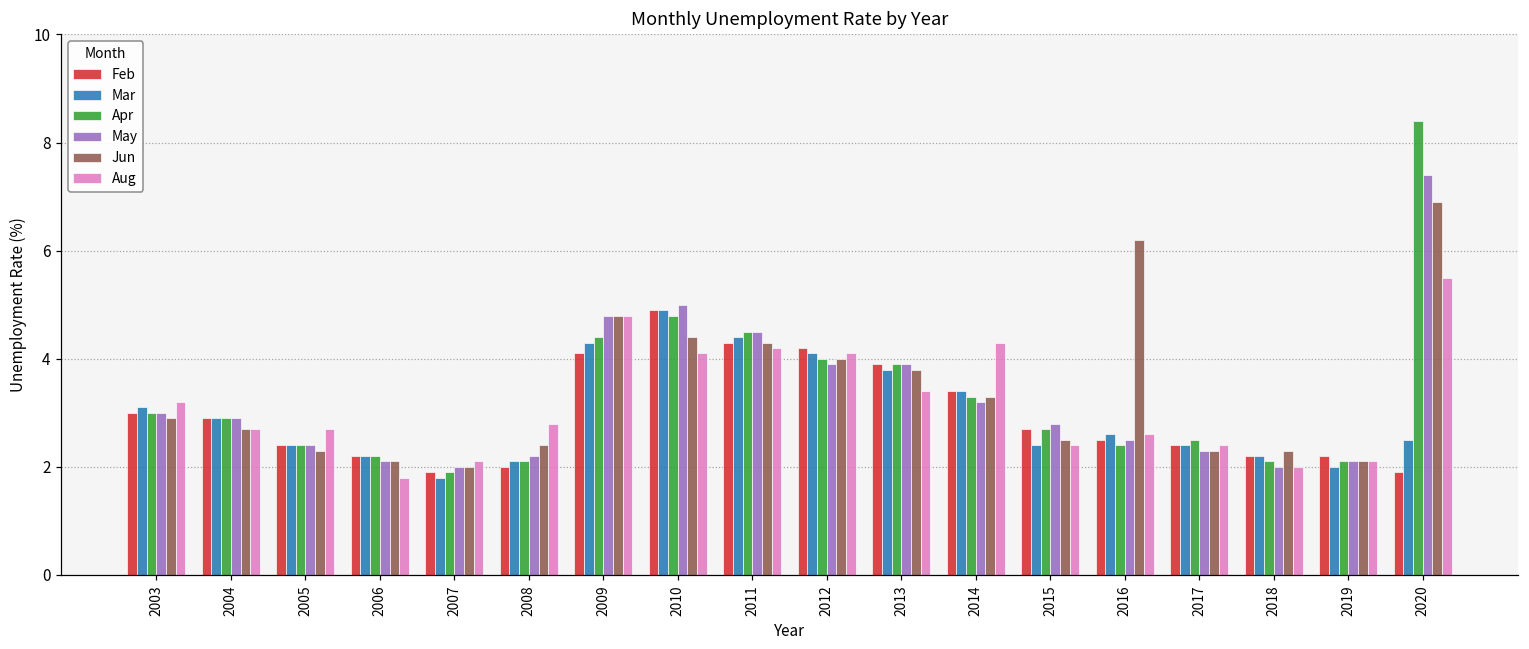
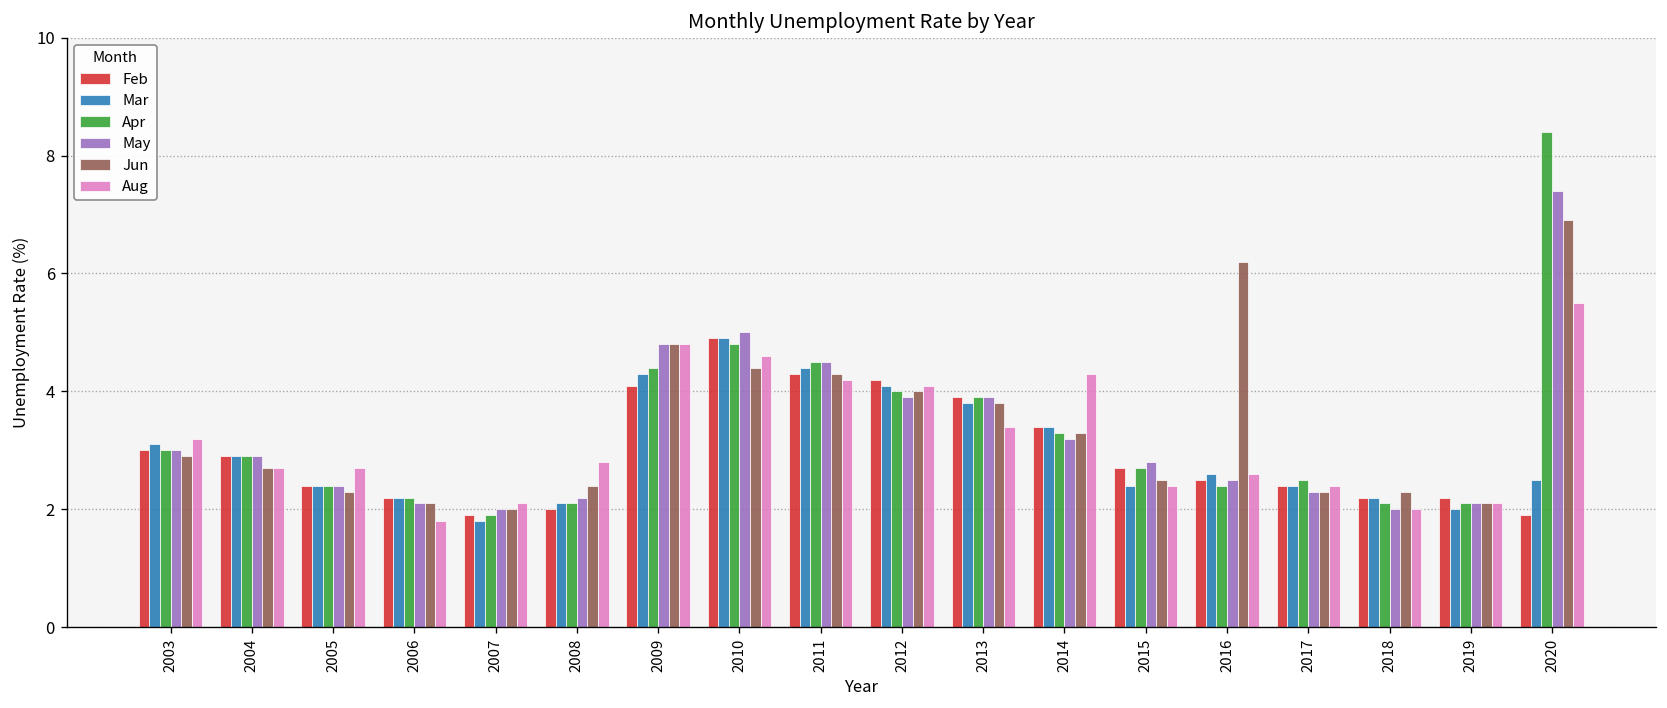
  {
    "Feb": {
      "2003": 3.0,
      "2004": 2.9,
      "2005": 2.4,
      "2006": 2.2,
      "2007": 1.9,
      "2008": 2.0,
      "2009": 4.1,
      "2010": 4.9,
      "2011": 4.3,
      "2012": 4.2,
      "2013": 3.9,
      "2014": 3.4,
      "2015": 2.7,
      "2016": 2.5,
      "2017": 2.4,
      "2018": 2.2,
      "2019": 2.2,
      "2020": 1.9
    },
    "Mar": {
      "2003": 3.1,
      "2004": 2.9,
      "2005": 2.4,
      "2006": 2.2,
      "2007": 1.8,
      "2008": 2.1,
      "2009": 4.3,
      "2010": 4.9,
      "2011": 4.4,
      "2012": 4.1,
      "2013": 3.8,
      "2014": 3.4,
      "2015": 2.4,
      "2016": 2.6,
      "2017": 2.4,
      "2018": 2.2,
      "2019": 2.0,
      "2020": 2.5
    },
    "Apr": {
      "2003": 3.0,
      "2004": 2.9,
      "2005": 2.4,
      "2006": 2.2,
      "2007": 1.9,
      "2008": 2.1,
      "2009": 4.4,
      "2010": 4.8,
      "2011": 4.5,
      "2012": 4.0,
      "2013": 3.9,
      "2014": 3.3,
      "2015": 2.7,
      "2016": 2.4,
      "2017": 2.5,
      "2018": 2.1,
      "2019": 2.1,
      "2020": 8.4
    },
    "May": {
      "2003": 3.0,
      "2004": 2.9,
      "2005": 2.4,
      "2006": 2.1,
      "2007": 2.0,
      "2008": 2.2,
      "2009": 4.8,
      "2010": 5.0,
      "2011": 4.5,
      "2012": 3.9,
      "2013": 3.9,
      "2014": 3.2,
      "2015": 2.8,
      "2016": 2.5,
      "2017": 2.3,
      "2018": 2.0,
      "2019": 2.1,
      "2020": 7.4
    },
    "Jun": {
      "2003": 2.9,
      "2004": 2.7,
      "2005": 2.3,
      "2006": 2.1,
      "2007": 2.0,
      "2008": 2.4,
      "2009": 4.8,
      "2010": 4.4,
      "2011": 4.3,
      "2012": 4.0,
      "2013": 3.8,
      "2014": 3.3,
      "2015": 2.5,
      "2016": 6.2,
      "2017": 2.3,
      "2018": 2.3,
      "2019": 2.1,
      "2020": 6.9
    },
    "Aug": {
      "2003": 3.2,
      "2004": 2.7,
      "2005": 2.7,
      "2006": 1.8,
      "2007": 2.1,
      "2008": 2.8,
      "2009": 4.8,
-     "2010": 4.1,
+     "2010": 4.6,
      "2011": 4.2,
      "2012": 4.1,
      "2013": 3.4,
      "2014": 4.3,
      "2015": 2.4,
      "2016": 2.6,
      "2017": 2.4,
      "2018": 2.0,
      "2019": 2.1,
      "2020": 5.5
    }
  }
